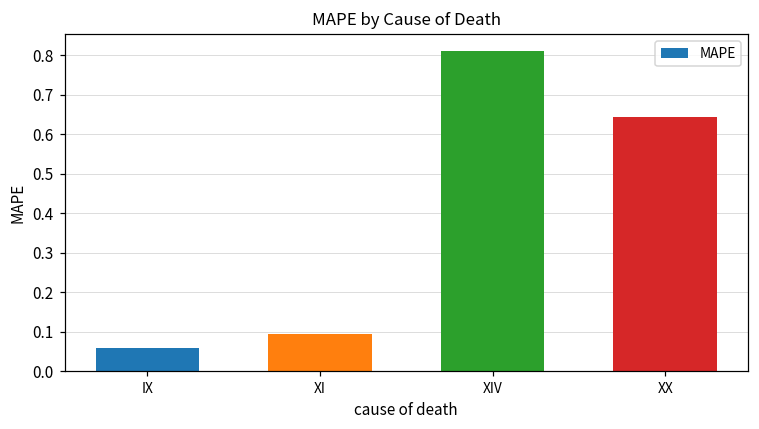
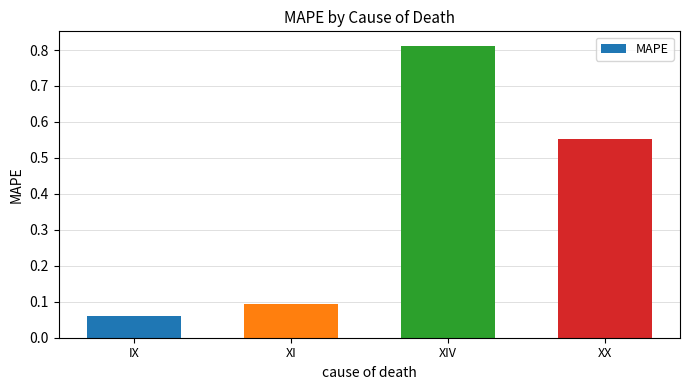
  {
    "IX": 0.06,
    "XI": 0.09,
    "XIV": 0.81,
-   "XX": 0.64
+   "XX": 0.55
  }
